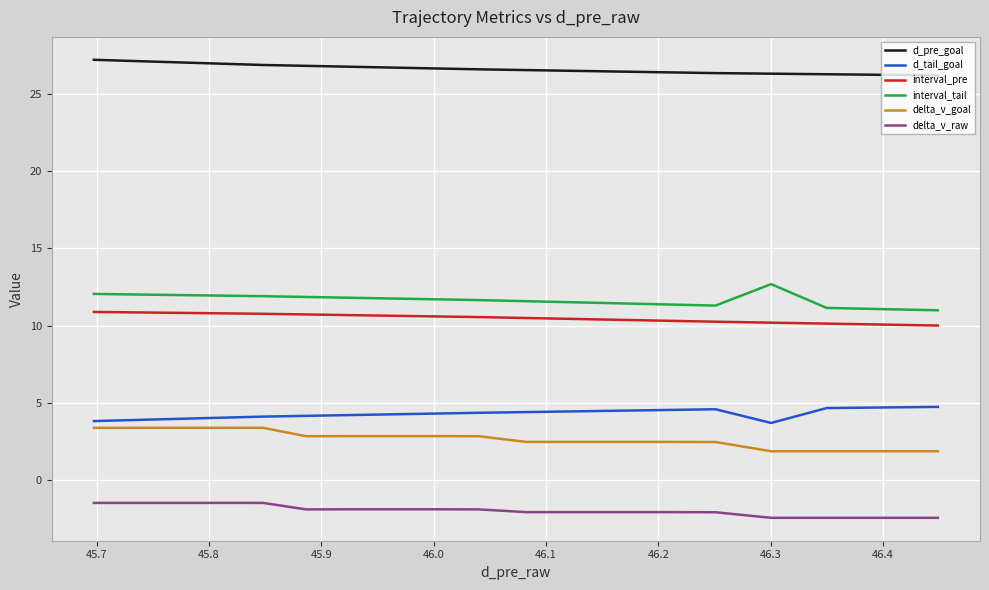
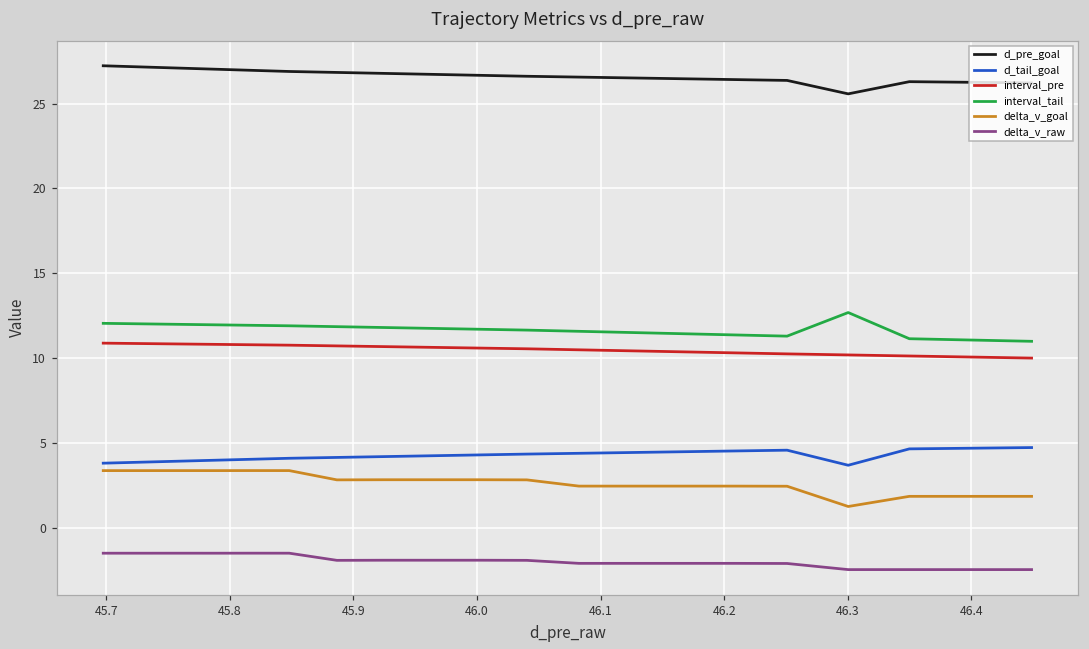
  {
    "d_pre_goal": {
-     "46.3": 26.3
+     "46.3": 25.6
    },
    "d_tail_goal": {
      "46.3": 3.7
    },
    "interval_pre": {
      "46.3": 10.2
    },
    "interval_tail": {
      "46.3": 12.7
    },
    "delta_v_goal": {
-     "46.3": 1.8
+     "46.3": 1.2
    },
    "delta_v_raw": {
      "46.3": -2.5
    }
  }
